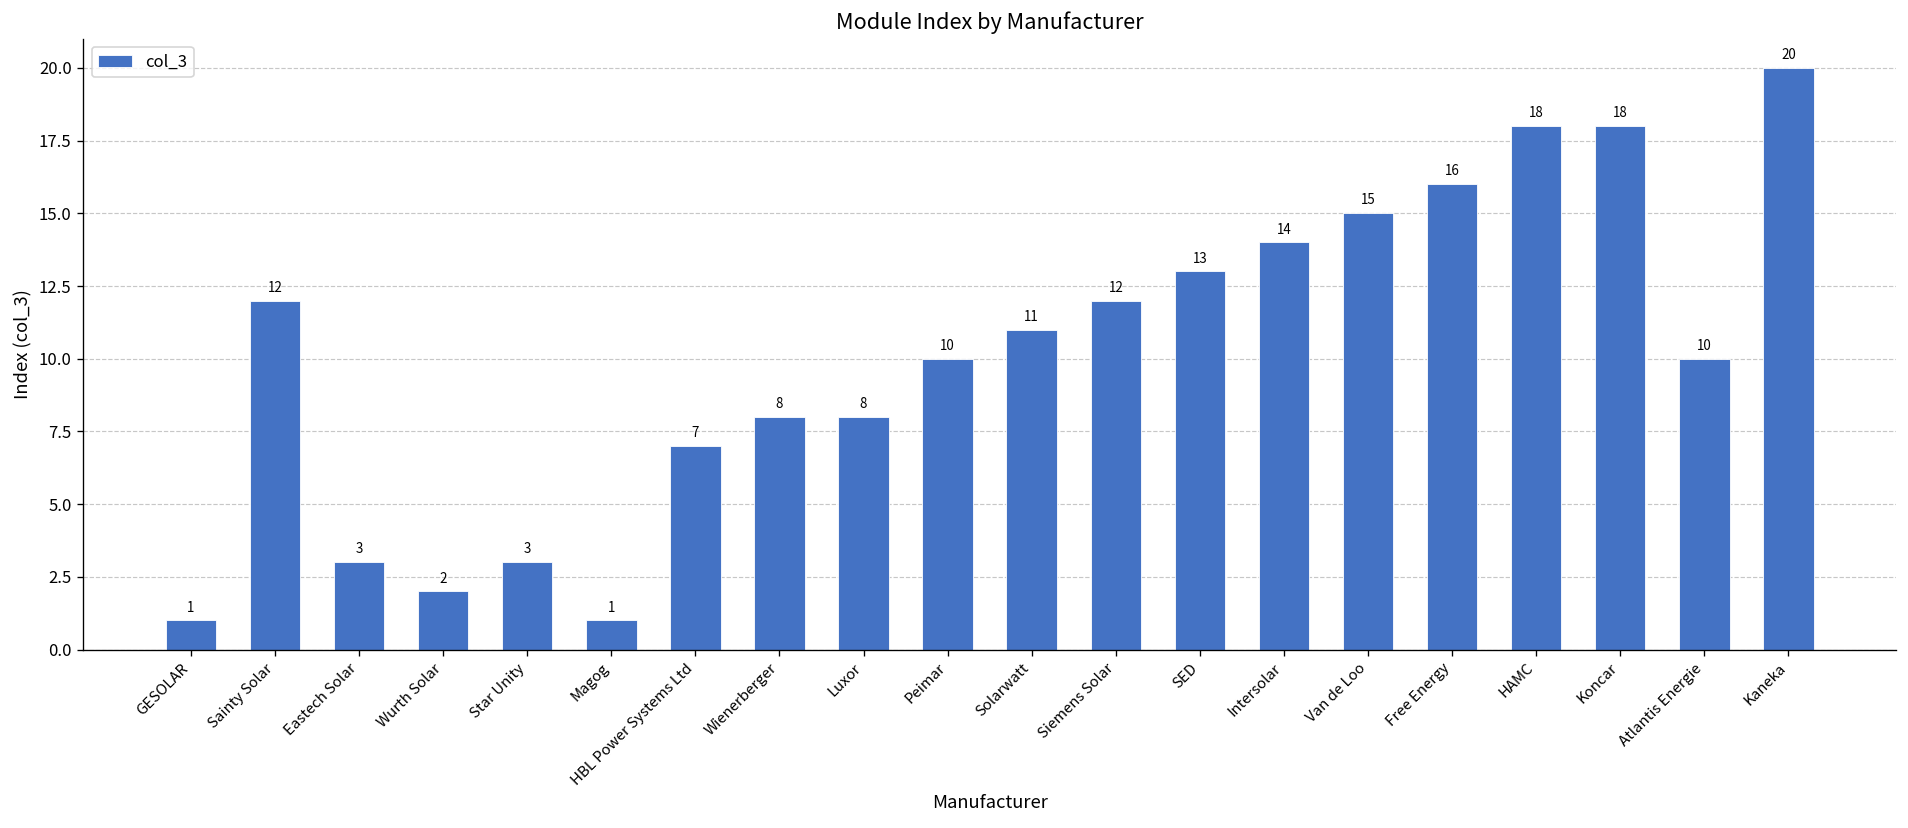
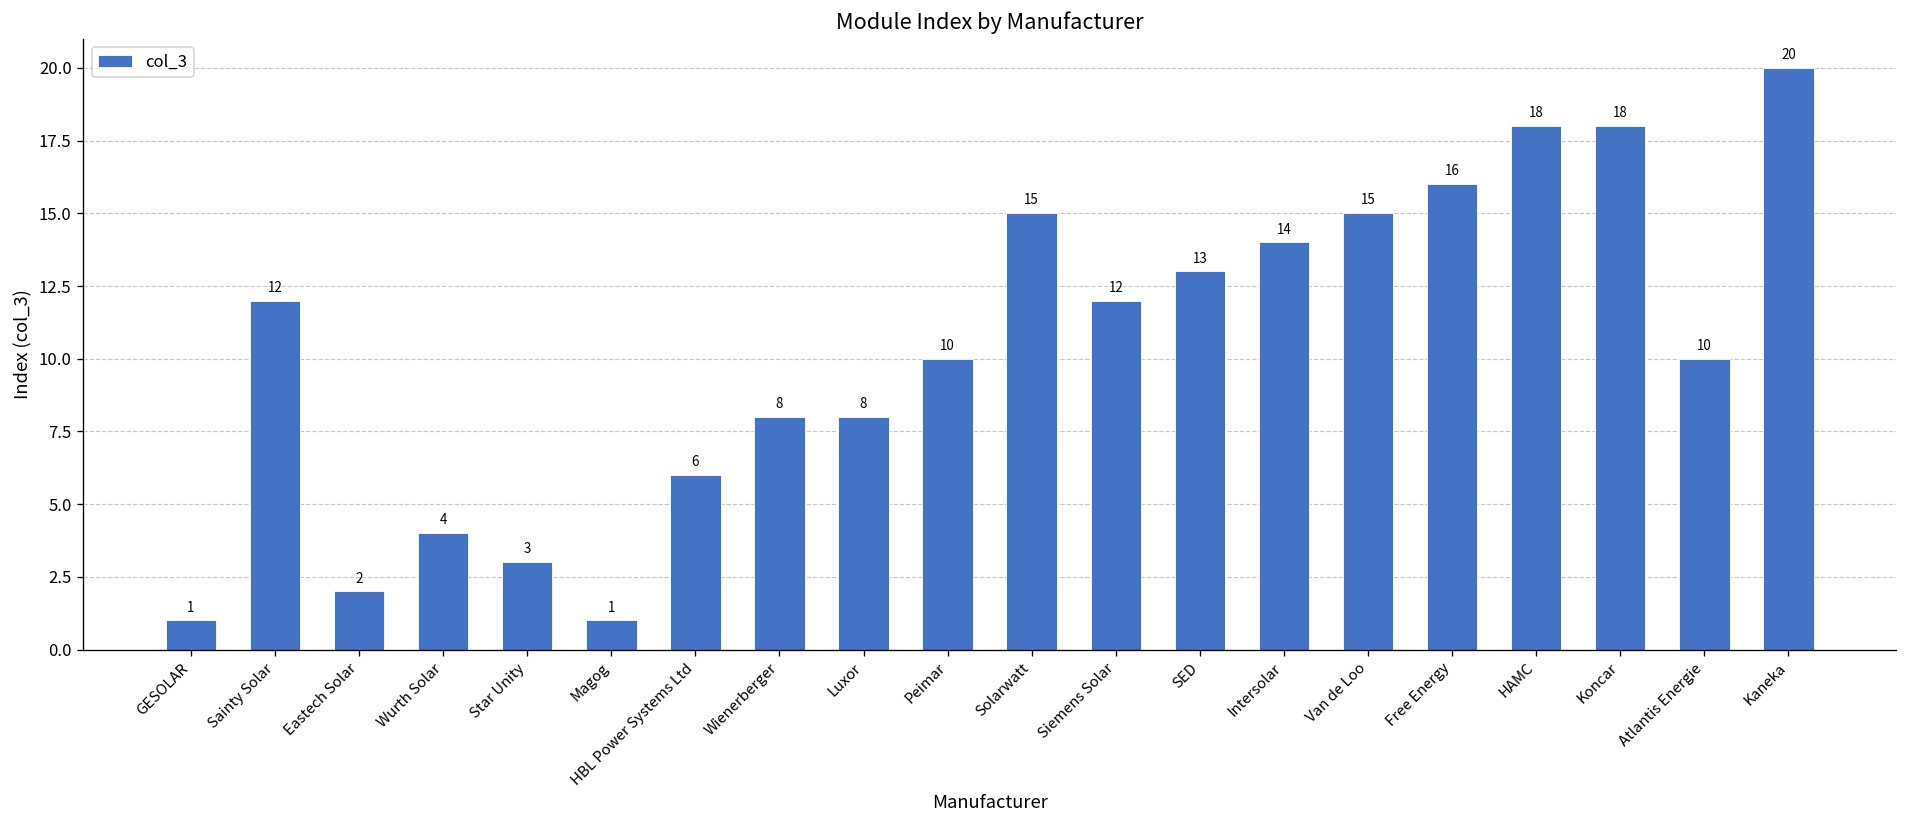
  {
    "GESOLAR": 1,
    "Sainty Solar": 12,
-   "Eastech Solar": 3,
-   "Wurth Solar": 2,
+   "Eastech Solar": 2,
+   "Wurth Solar": 4,
    "Star Unity": 3,
    "Magog": 1,
-   "HBL Power Systems Ltd": 7,
+   "HBL Power Systems Ltd": 6,
    "Wienerberger": 8,
    "Luxor": 8,
    "Peimar": 10,
-   "Solarwatt": 11,
+   "Solarwatt": 15,
    "Siemens Solar": 12,
    "SED": 13,
    "Intersolar": 14,
    "Van de Loo": 15,
    "Free Energy": 16,
    "HAMC": 18,
    "Koncar": 18,
    "Atlantis Energie": 10,
    "Kaneka": 20
  }
